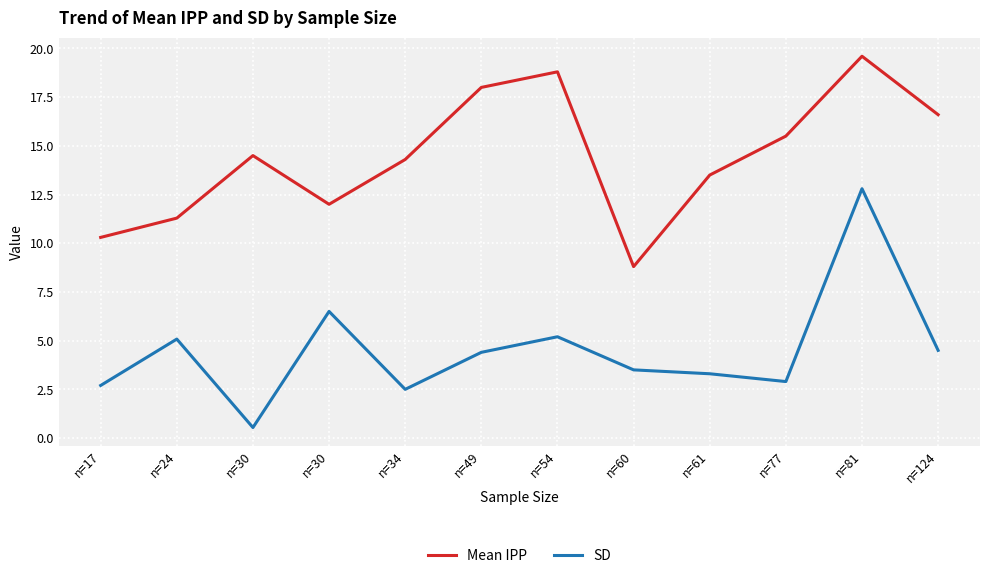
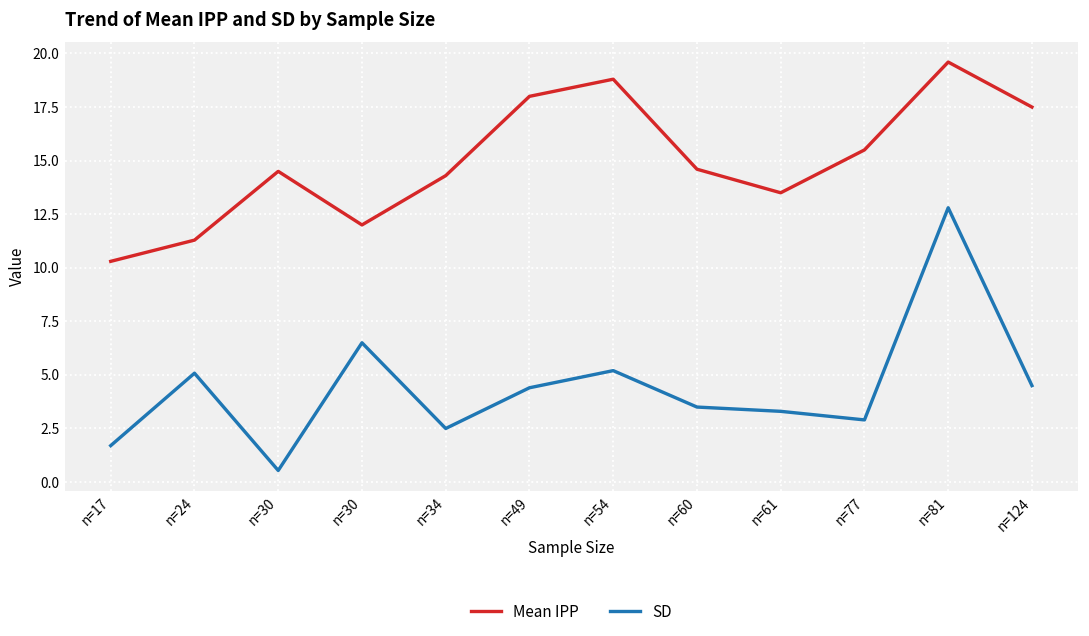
  {
    "Mean IPP": {
      "n=17": 10.3,
      "n=24": 11.3,
      "n=34": 14.3,
      "n=49": 18.0,
      "n=54": 18.8,
-     "n=60": 8.8,
+     "n=60": 14.6,
      "n=61": 13.5,
      "n=77": 15.5,
      "n=81": 19.6,
-     "n=124": 16.6
+     "n=124": 17.5
    },
    "SD": {
-     "n=17": 2.7,
+     "n=17": 1.7,
      "n=24": 5.1,
      "n=34": 2.5,
      "n=49": 4.4,
      "n=54": 5.2,
      "n=60": 3.5,
      "n=61": 3.3,
      "n=77": 2.9,
      "n=81": 12.8,
      "n=124": 4.5
    }
  }
